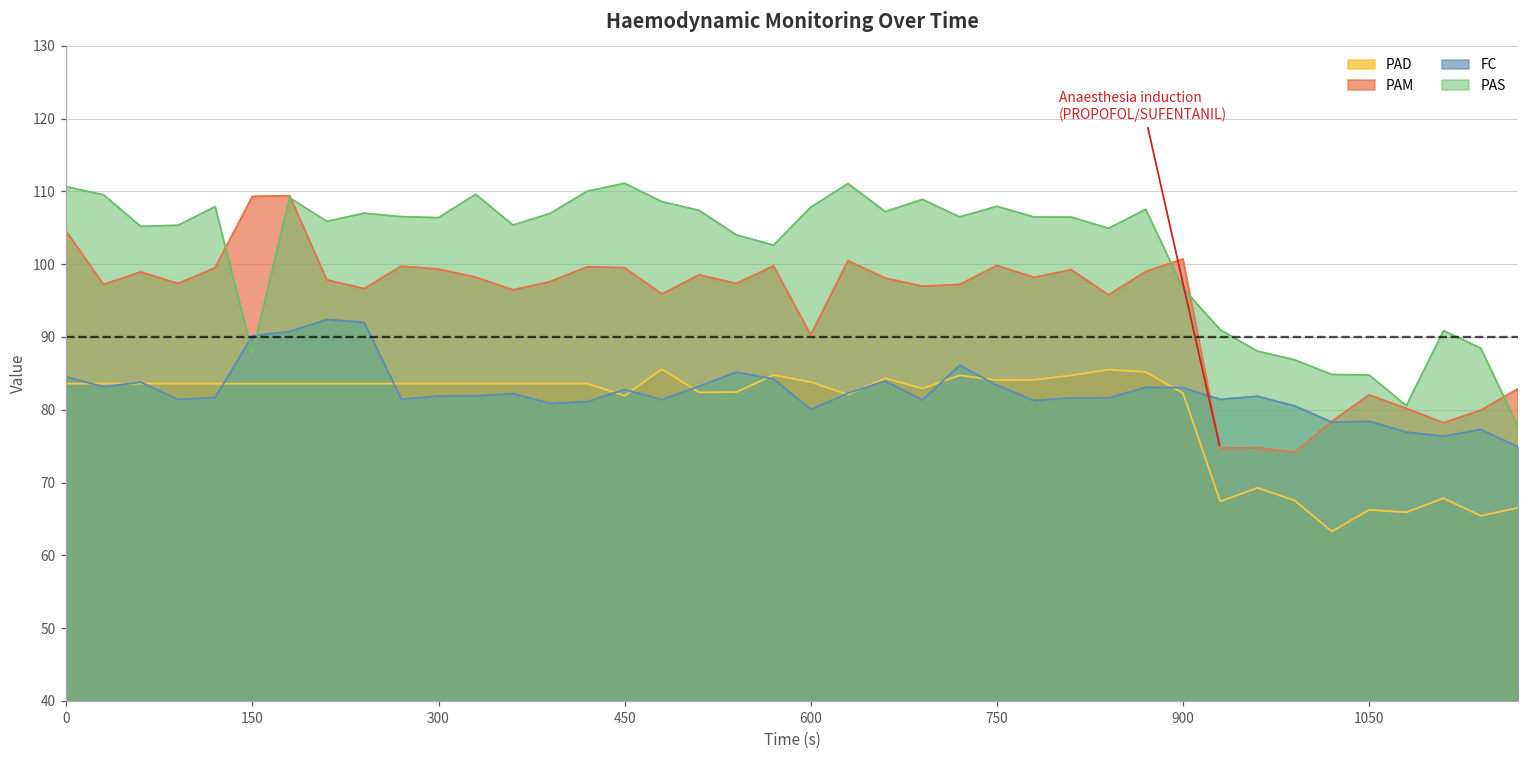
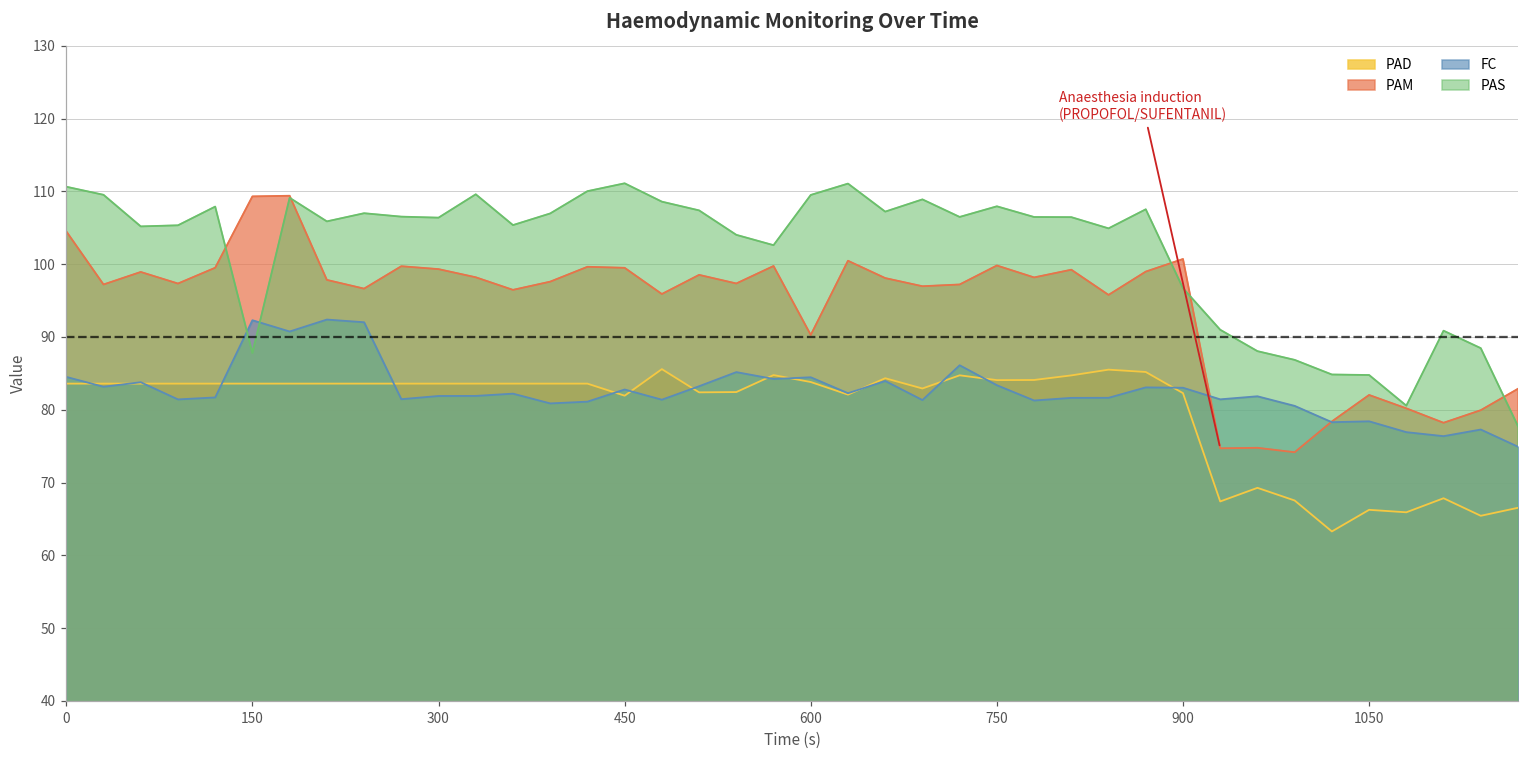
  {
    "PAD": {
      "0": 84,
      "150": 84,
      "300": 84,
      "450": 82,
      "600": 84,
      "750": 84,
      "900": 82,
      "1050": 66
    },
    "PAM": {
      "0": 105,
      "150": 109,
      "300": 99,
      "450": 100,
      "600": 90,
      "750": 100,
      "900": 101,
      "1050": 82
    },
    "FC": {
      "0": 85,
-     "150": 90,
+     "150": 92,
      "300": 82,
      "450": 83,
-     "600": 80,
+     "600": 84,
      "750": 83,
      "900": 83,
      "1050": 78
    },
    "PAS": {
      "0": 111,
      "150": 88,
      "300": 106,
      "450": 111,
-     "600": 108,
+     "600": 110,
      "750": 108,
      "900": 97,
      "1050": 85
    }
  }
